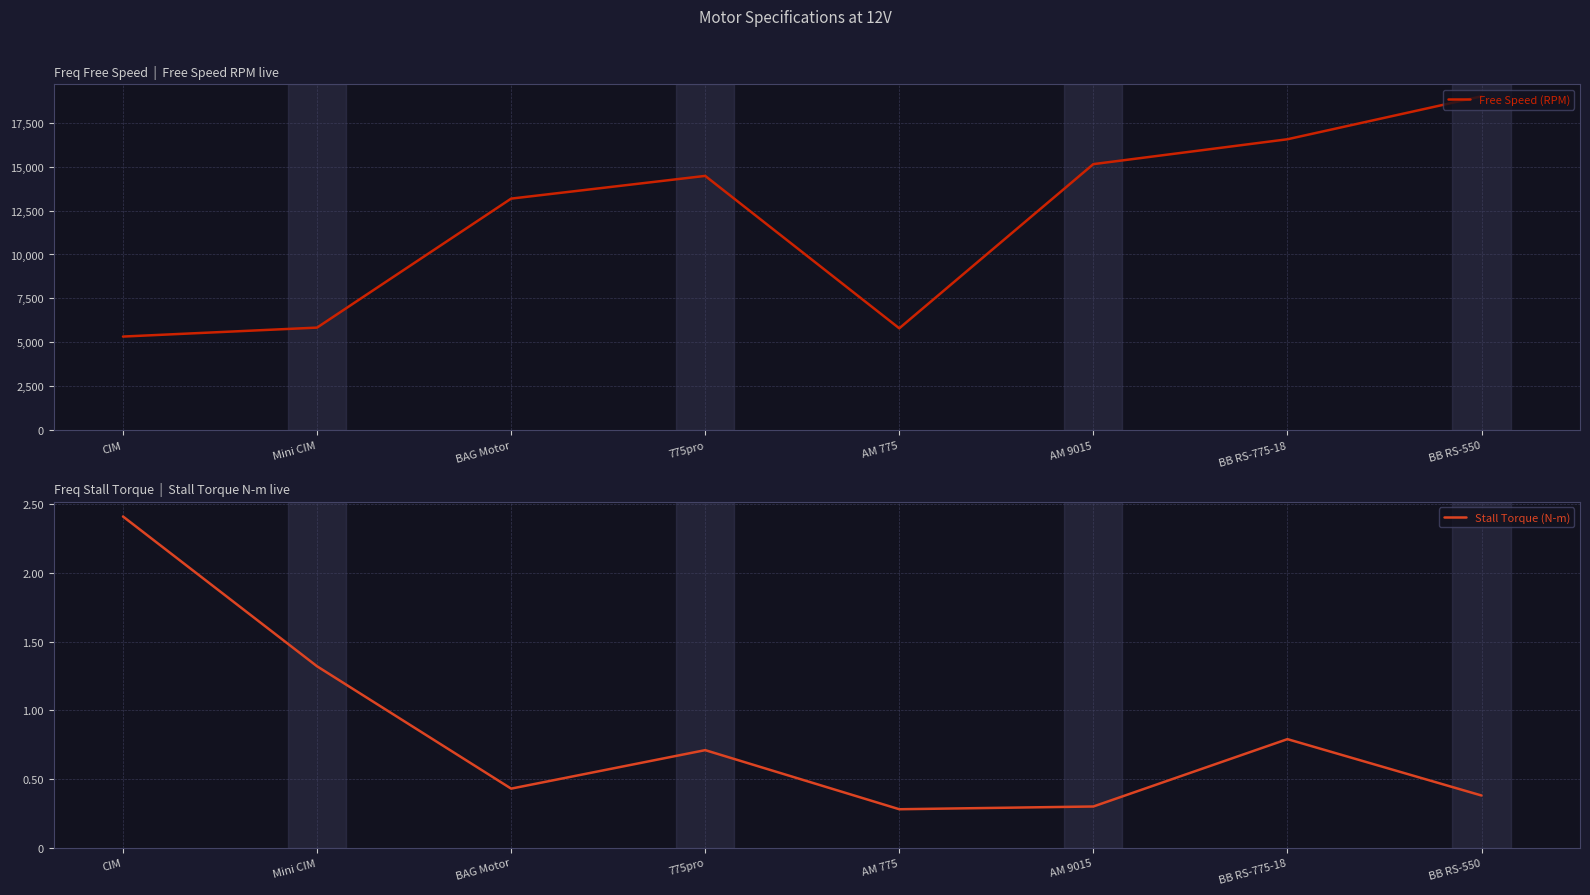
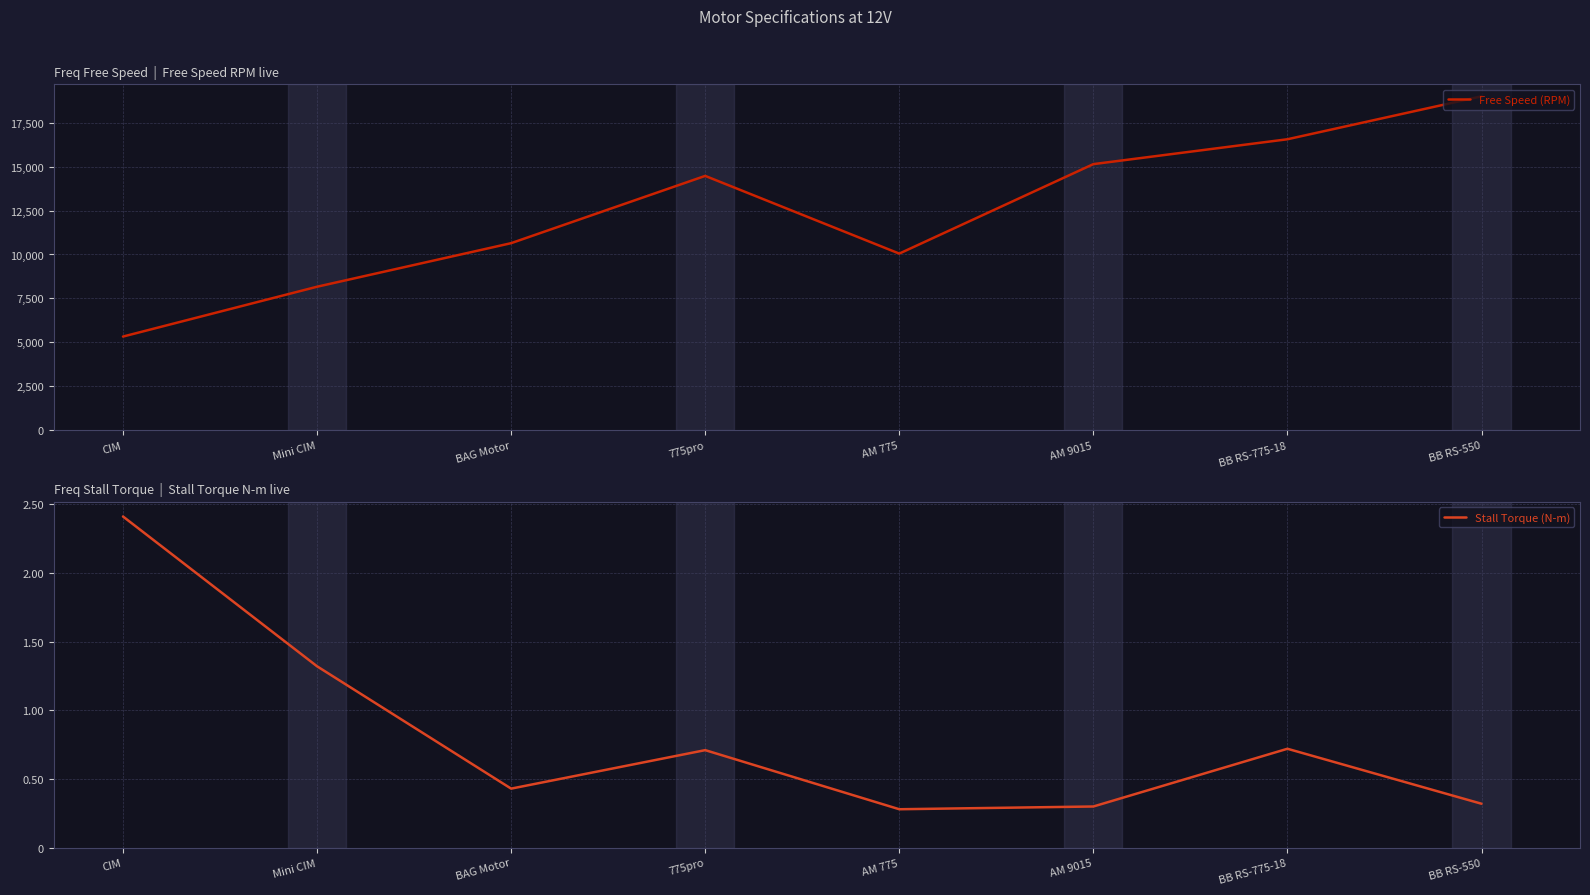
  {
    "Freq Free Speed | Free Speed RPM live": {
      "CIM": "5,300",
-     "Mini CIM": "5,800",
-     "BAG Motor": "13,200",
+     "Mini CIM": "8,200",
+     "BAG Motor": "10,600",
      "775pro": "14,500",
-     "AM 775": "5,800",
+     "AM 775": "10,100",
      "AM 9015": "15,100",
      "BB RS-775-18": "16,600"
    },
    "Freq Stall Torque | Stall Torque N-m live": {
      "CIM": "2.41",
      "Mini CIM": "1.32",
      "BAG Motor": "0.43",
      "775pro": "0.71",
      "AM 775": "0.28",
      "AM 9015": "0.30",
-     "BB RS-775-18": "0.79",
-     "BB RS-550": "0.38"
+     "BB RS-775-18": "0.72",
+     "BB RS-550": "0.32"
    }
  }
